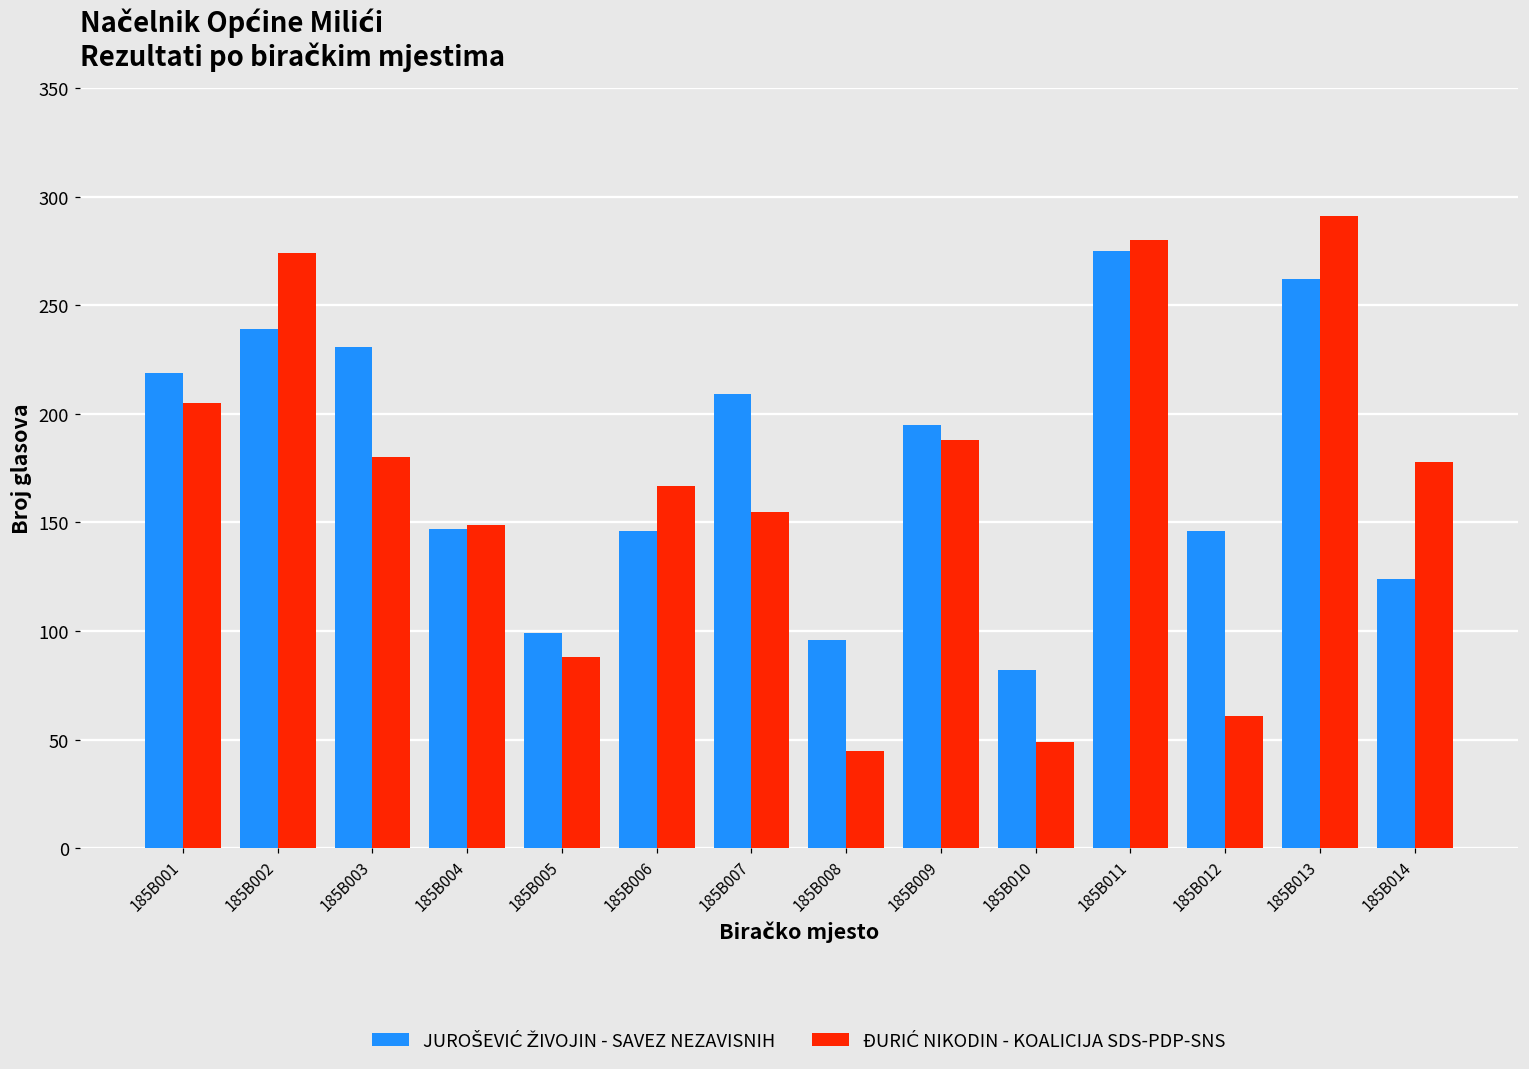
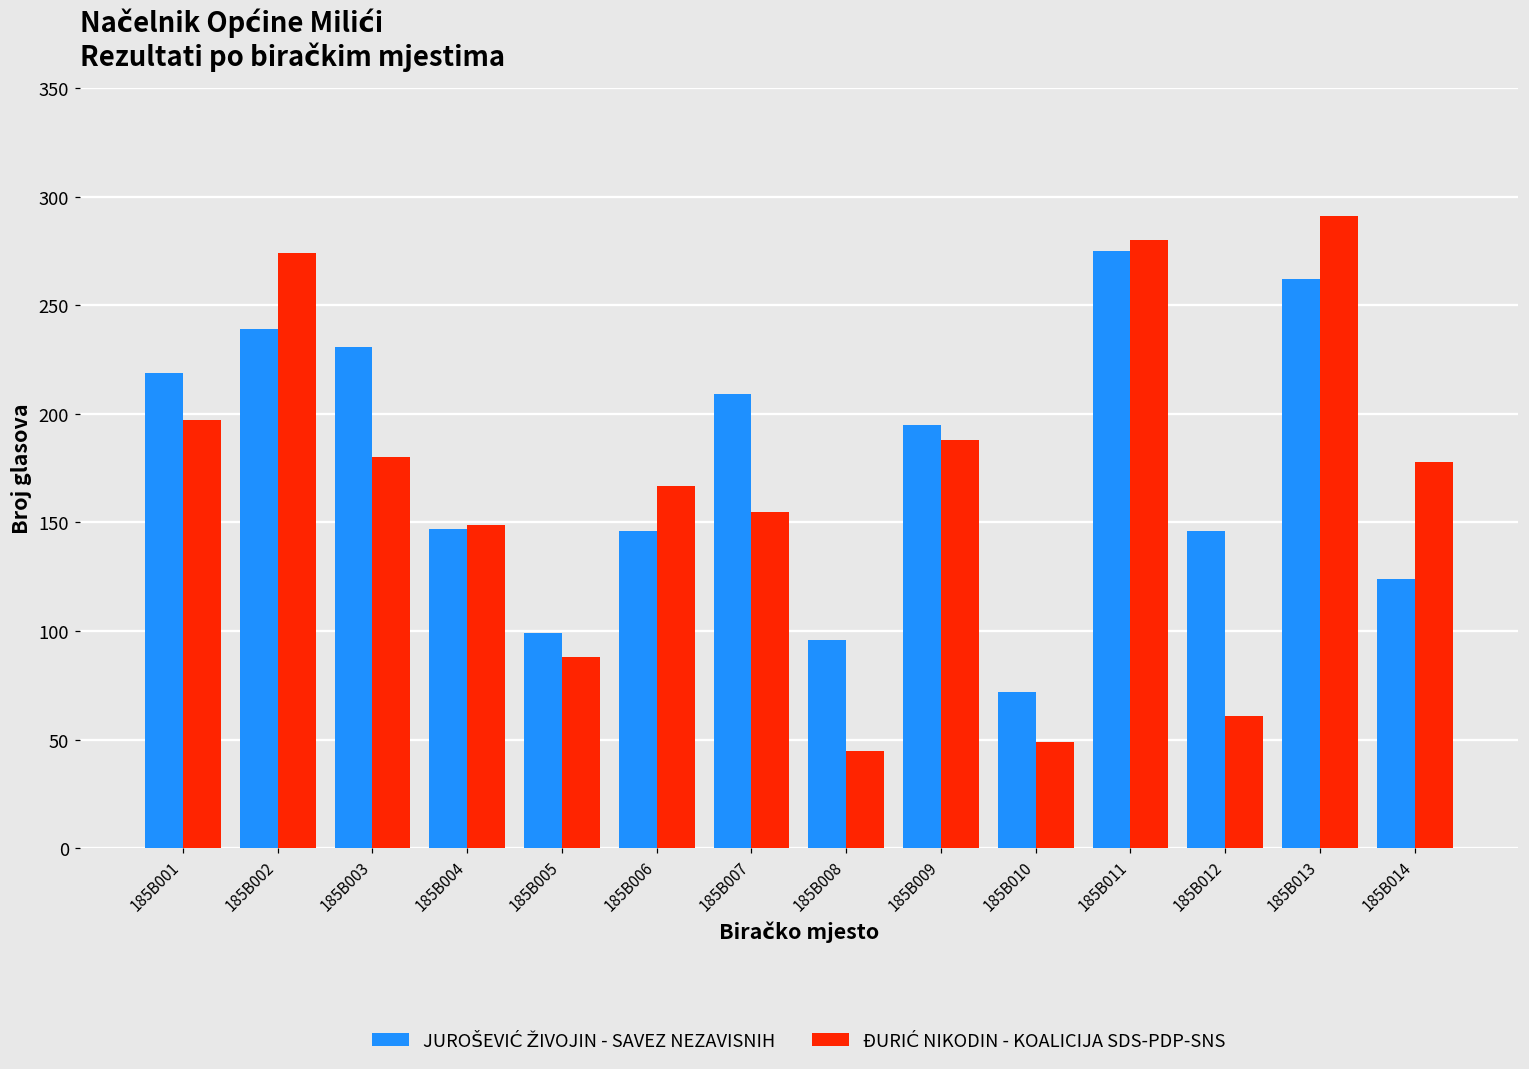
  {
    "JUROŠEVIĆ ŽIVOJIN - SAVEZ NEZAVISNIH": {
      "185B001": 219,
      "185B002": 239,
      "185B003": 231,
      "185B004": 147,
      "185B005": 99,
      "185B006": 146,
      "185B007": 209,
      "185B008": 96,
      "185B009": 195,
-     "185B010": 82,
+     "185B010": 72,
      "185B011": 275,
      "185B012": 146,
      "185B013": 262,
      "185B014": 124
    },
    "ĐURIĆ NIKODIN - KOALICIJA SDS-PDP-SNS": {
-     "185B001": 205,
+     "185B001": 197,
      "185B002": 274,
      "185B003": 180,
      "185B004": 149,
      "185B005": 88,
      "185B006": 167,
      "185B007": 155,
      "185B008": 45,
      "185B009": 188,
      "185B010": 49,
      "185B011": 280,
      "185B012": 61,
      "185B013": 291,
      "185B014": 178
    }
  }
